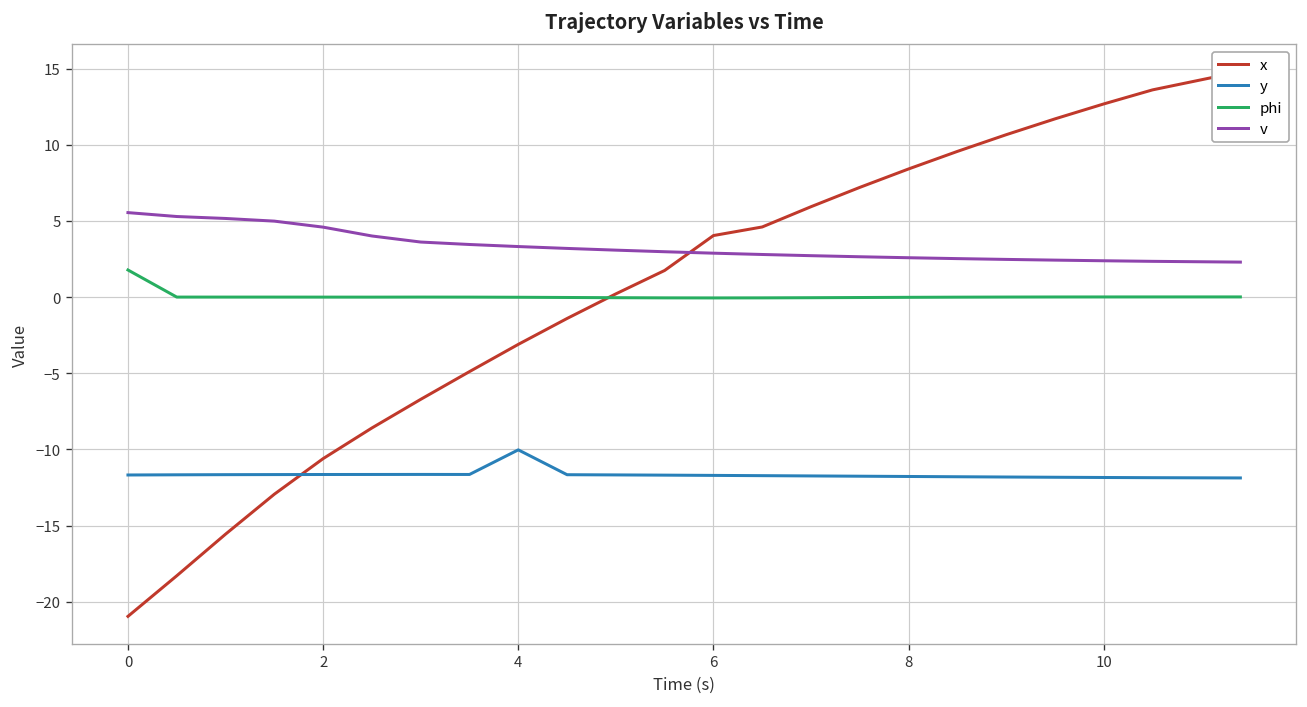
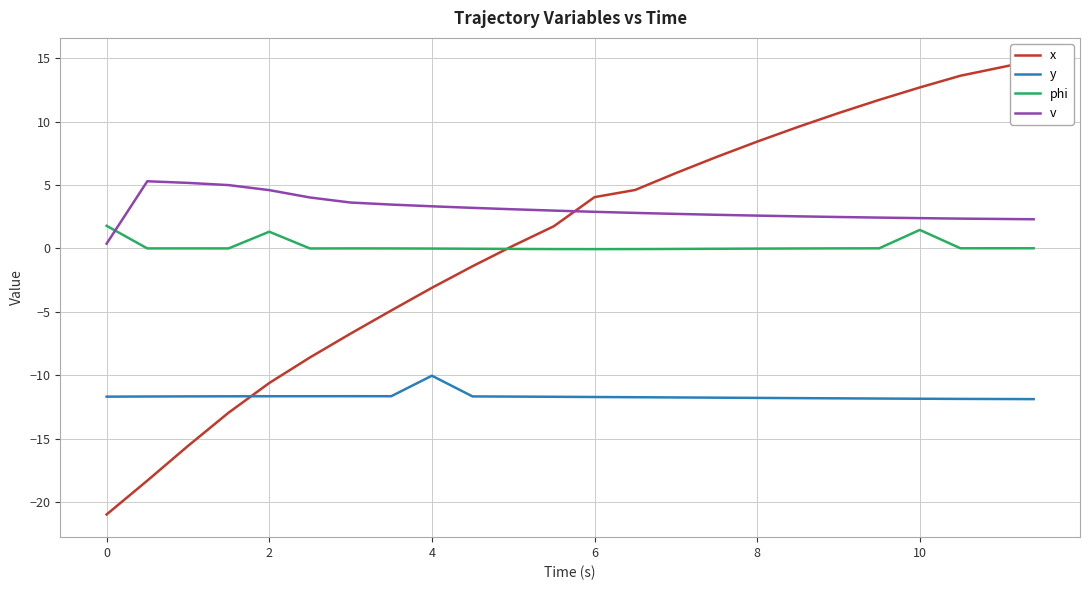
  {
    "x": {
      "0": -21.0,
      "2": -10.6,
      "4": -3.1,
      "6": 4.0,
      "8": 8.4,
      "10": 12.7
    },
    "y": {
      "0": -11.7,
      "2": -11.6,
      "4": -10.0,
      "6": -11.7,
      "8": -11.8,
      "10": -11.8
    },
    "phi": {
      "0": 1.8,
-     "2": 0.0,
+     "2": 1.3,
      "4": 0.0,
      "6": -0.1,
      "8": 0.0,
-     "10": 0.0
+     "10": 1.5
    },
    "v": {
-     "0": 5.5,
+     "0": 0.4,
      "2": 4.6,
      "4": 3.3,
      "6": 2.9,
      "8": 2.6,
      "10": 2.4
    }
  }
